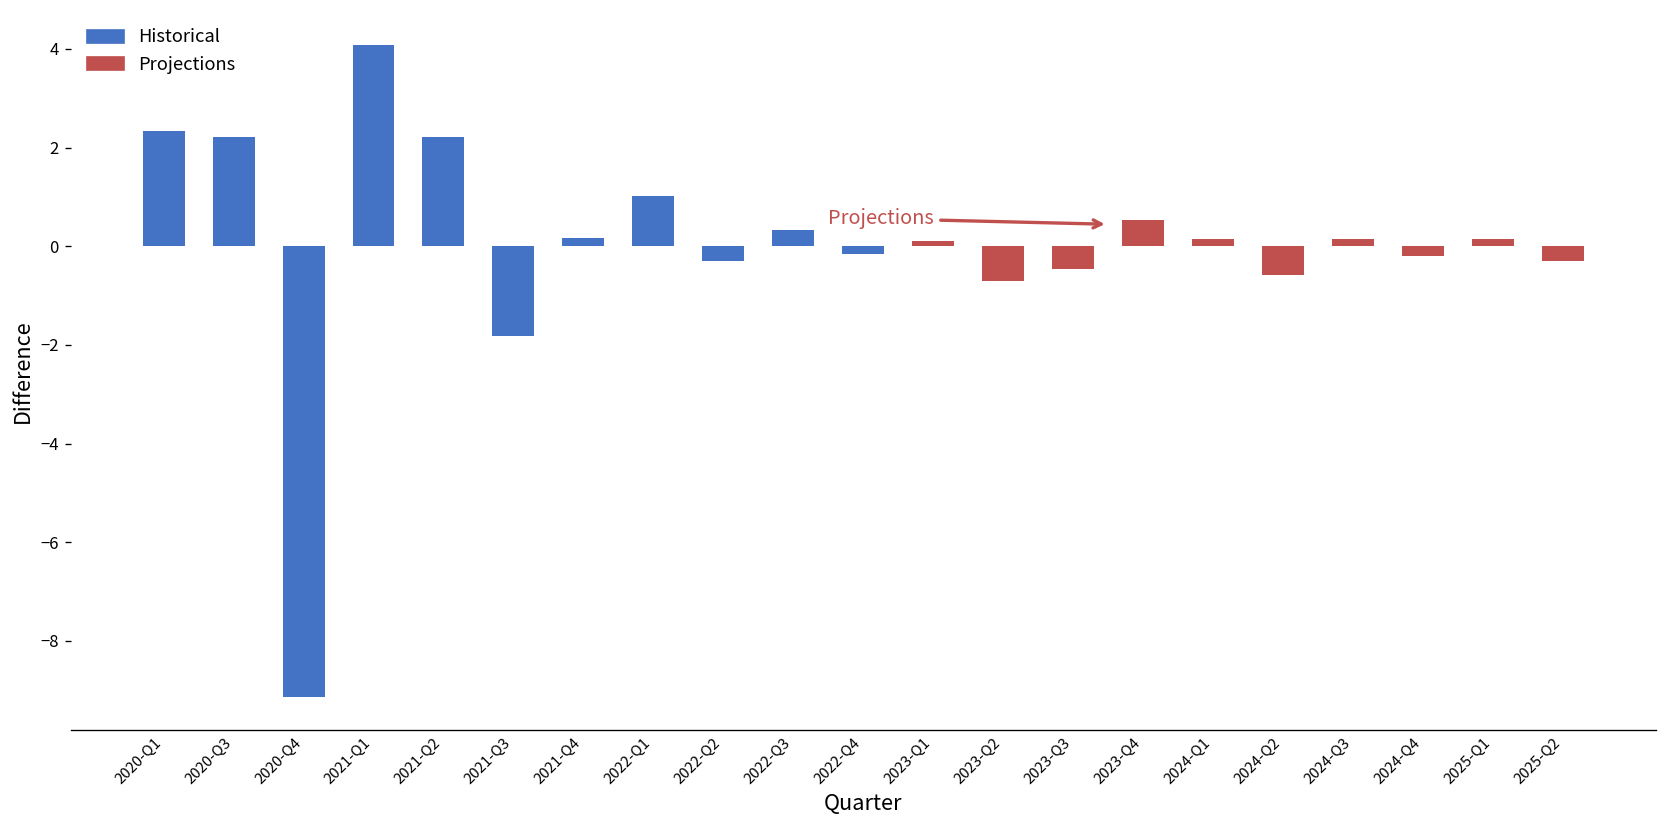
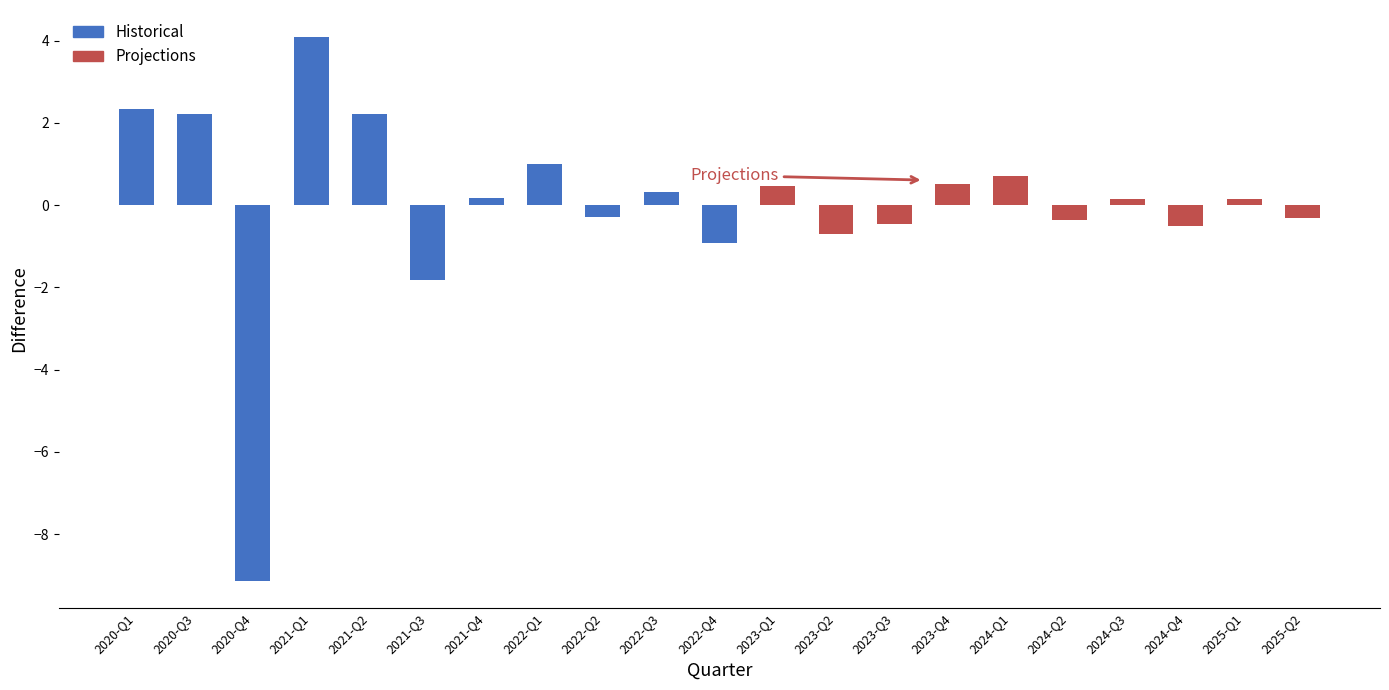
  {
    "Historical": {
      "2020-Q1": 2.3,
      "2020-Q3": 2.2,
      "2020-Q4": -9.1,
      "2021-Q1": 4.1,
      "2021-Q2": 2.2,
      "2021-Q3": -1.8,
      "2021-Q4": 0.2,
      "2022-Q1": 1.0,
      "2022-Q2": -0.3,
      "2022-Q3": 0.3,
-     "2022-Q4": -0.1
+     "2022-Q4": -0.9
    },
    "Projections": {
-     "2023-Q1": 0.1,
+     "2023-Q1": 0.5,
      "2023-Q2": -0.7,
      "2023-Q3": -0.5,
      "2023-Q4": 0.5,
-     "2024-Q1": 0.1,
-     "2024-Q2": -0.6,
+     "2024-Q1": 0.7,
+     "2024-Q2": -0.4,
      "2024-Q3": 0.1,
-     "2024-Q4": -0.2,
+     "2024-Q4": -0.5,
      "2025-Q1": 0.2,
      "2025-Q2": -0.3
    }
  }
